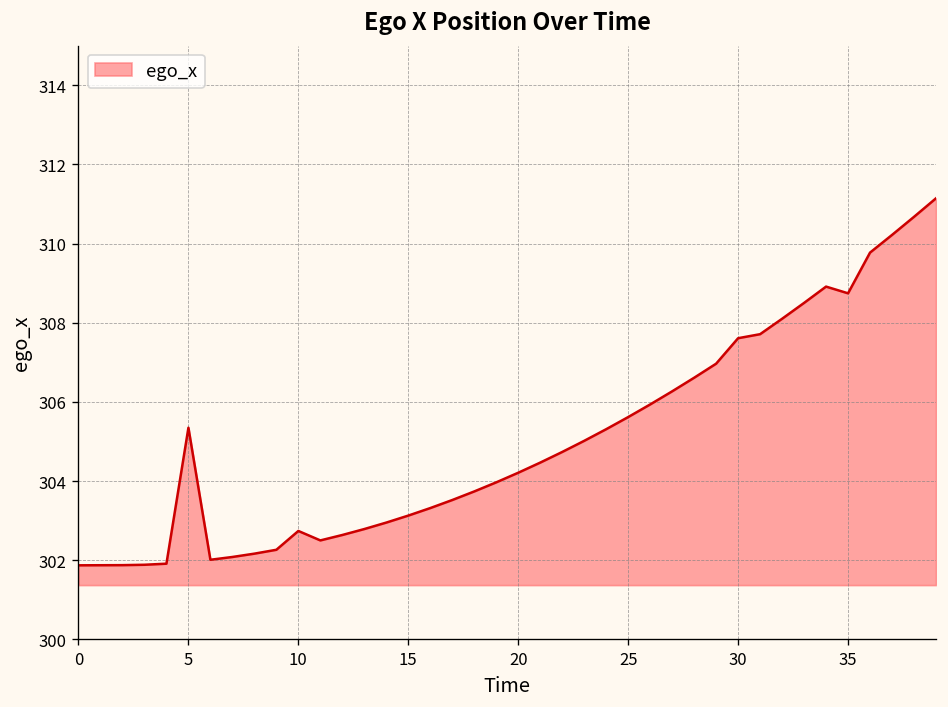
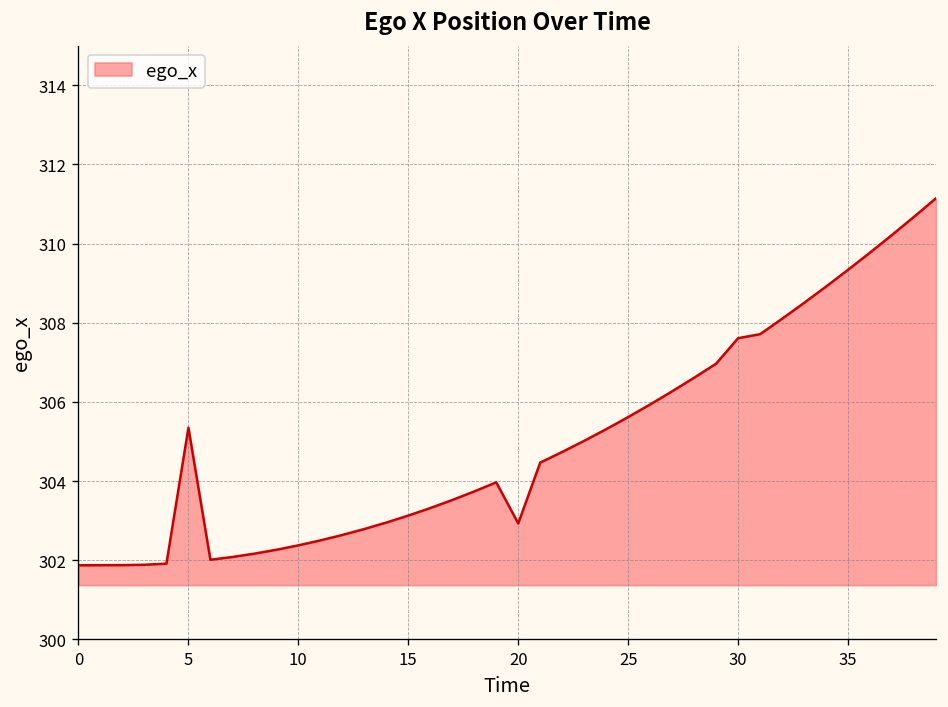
  {
    "0": 301.9,
    "5": 305.3,
-   "10": 302.7,
+   "10": 302.4,
    "15": 303.1,
-   "20": 304.2,
+   "20": 302.9,
    "25": 305.6,
    "30": 307.6,
-   "35": 308.7
+   "35": 309.3
  }
